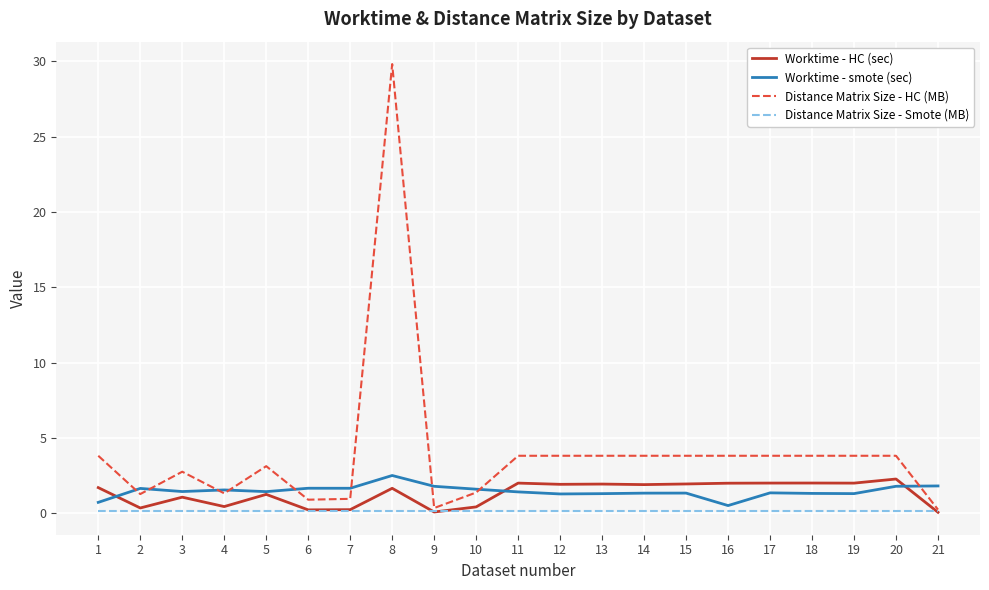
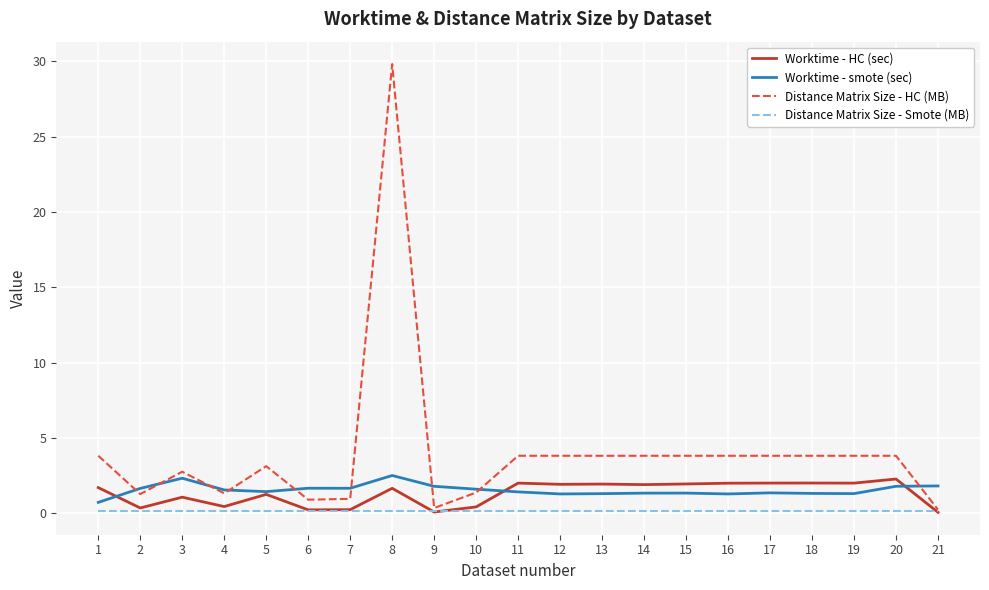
  {
    "Worktime - smote (sec)": {
      "1": 0.7,
      "2": 1.6,
-     "3": 1.4,
+     "3": 2.3,
      "4": 1.5,
      "5": 1.4,
      "6": 1.7,
      "7": 1.7,
      "8": 2.5,
      "9": 1.8,
      "10": 1.6,
      "11": 1.4,
      "12": 1.3,
      "13": 1.3,
      "14": 1.3,
      "15": 1.3,
-     "16": 0.5,
+     "16": 1.3,
      "17": 1.4,
      "18": 1.3,
      "19": 1.3,
      "20": 1.8,
      "21": 1.8
    },
    "Distance Matrix Size - Smote (MB)": {
      "1": 0.2,
      "2": 0.2,
      "3": 0.2,
      "4": 0.2,
      "5": 0.2,
      "8": 0.2,
      "10": 0.2,
      "11": 0.2,
      "12": 0.2,
      "13": 0.2,
      "14": 0.2,
      "15": 0.2,
      "16": 0.2,
      "17": 0.2,
      "18": 0.2,
      "19": 0.2,
      "20": 0.2
    }
  }
